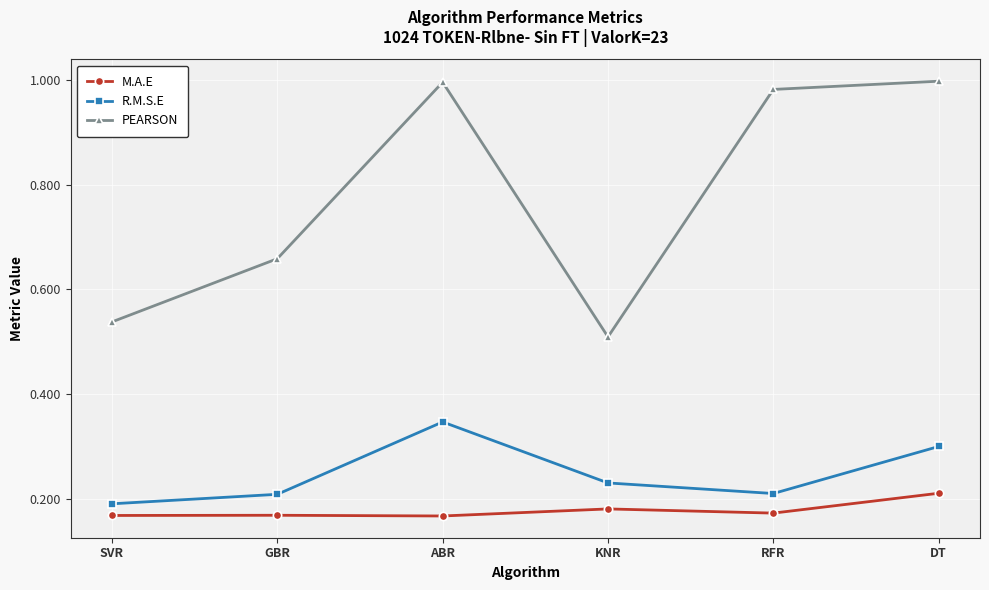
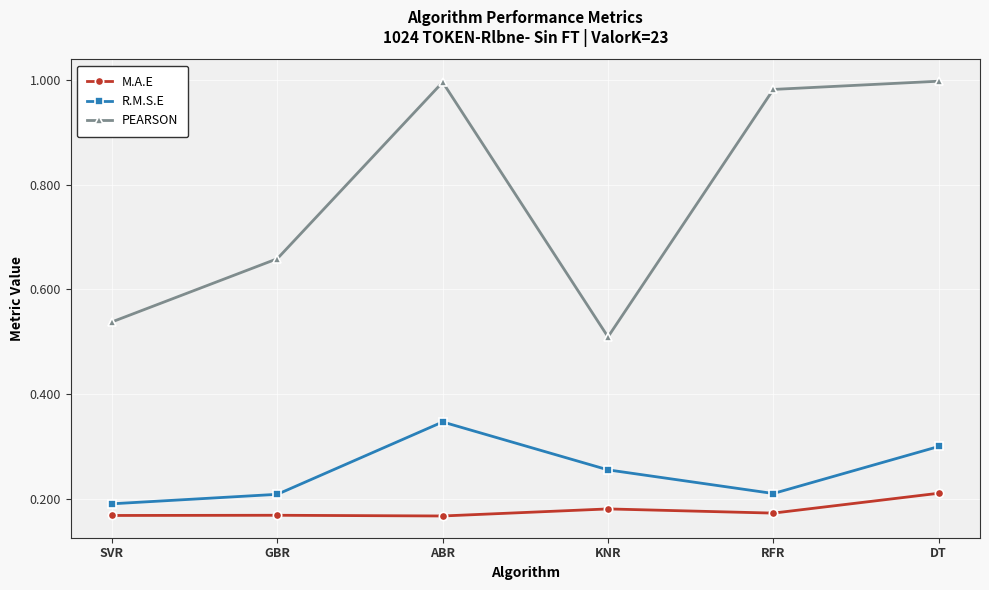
  {
    "M.A.E": {
      "SVR": 0.17,
      "GBR": 0.17,
      "ABR": 0.17,
      "KNR": 0.18,
      "RFR": 0.17,
      "DT": 0.21
    },
    "R.M.S.E": {
      "SVR": 0.19,
      "GBR": 0.21,
      "ABR": 0.35,
-     "KNR": 0.23,
+     "KNR": 0.26,
      "RFR": 0.21,
      "DT": 0.30
    },
    "PEARSON": {
      "SVR": 0.54,
      "GBR": 0.66,
      "ABR": 1.00,
      "KNR": 0.51,
      "RFR": 0.98,
      "DT": 1.00
    }
  }
